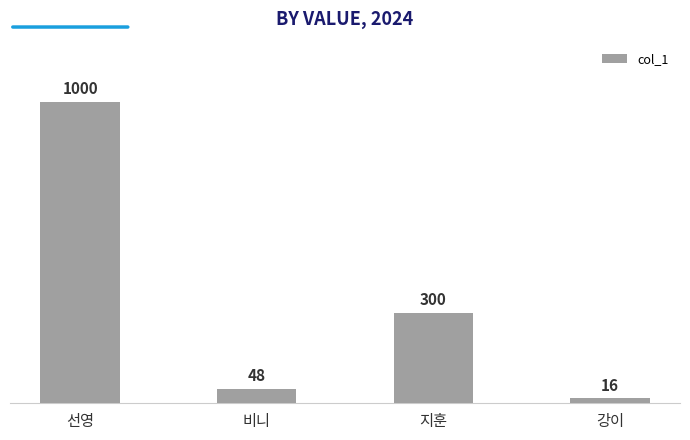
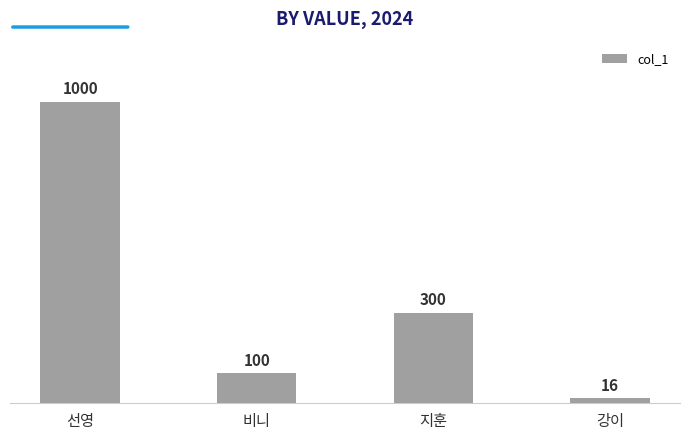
  {
    "선영": 1000,
-   "비니": 48,
+   "비니": 100,
    "지훈": 300,
    "강이": 16
  }
